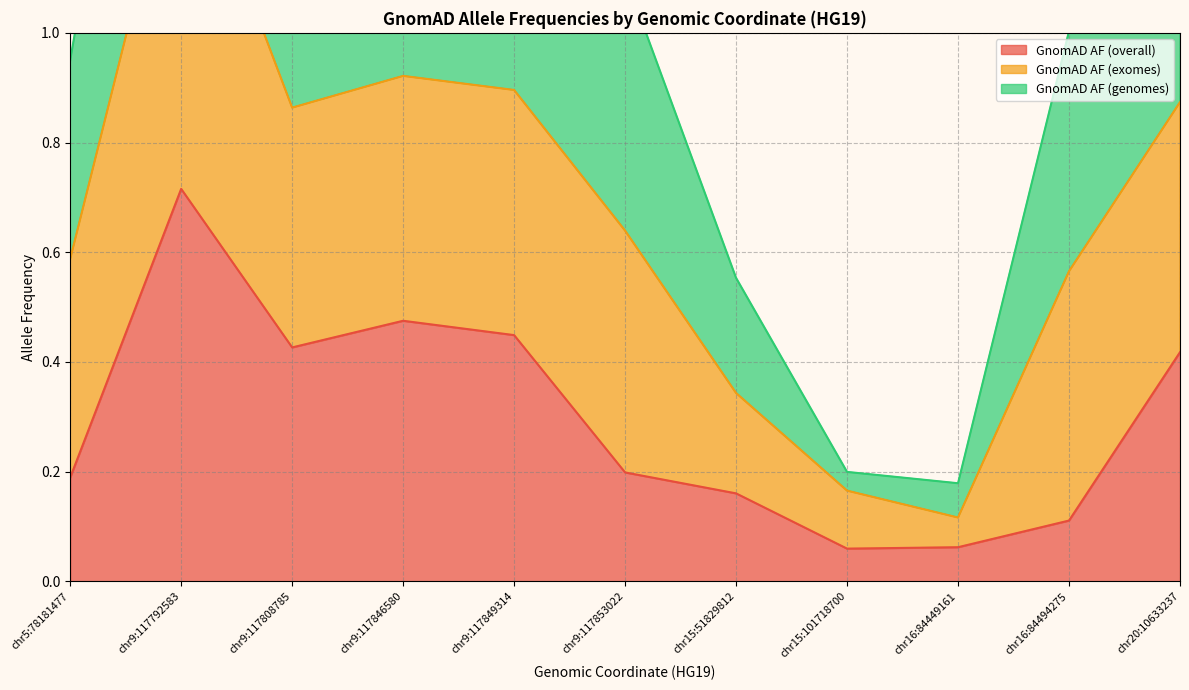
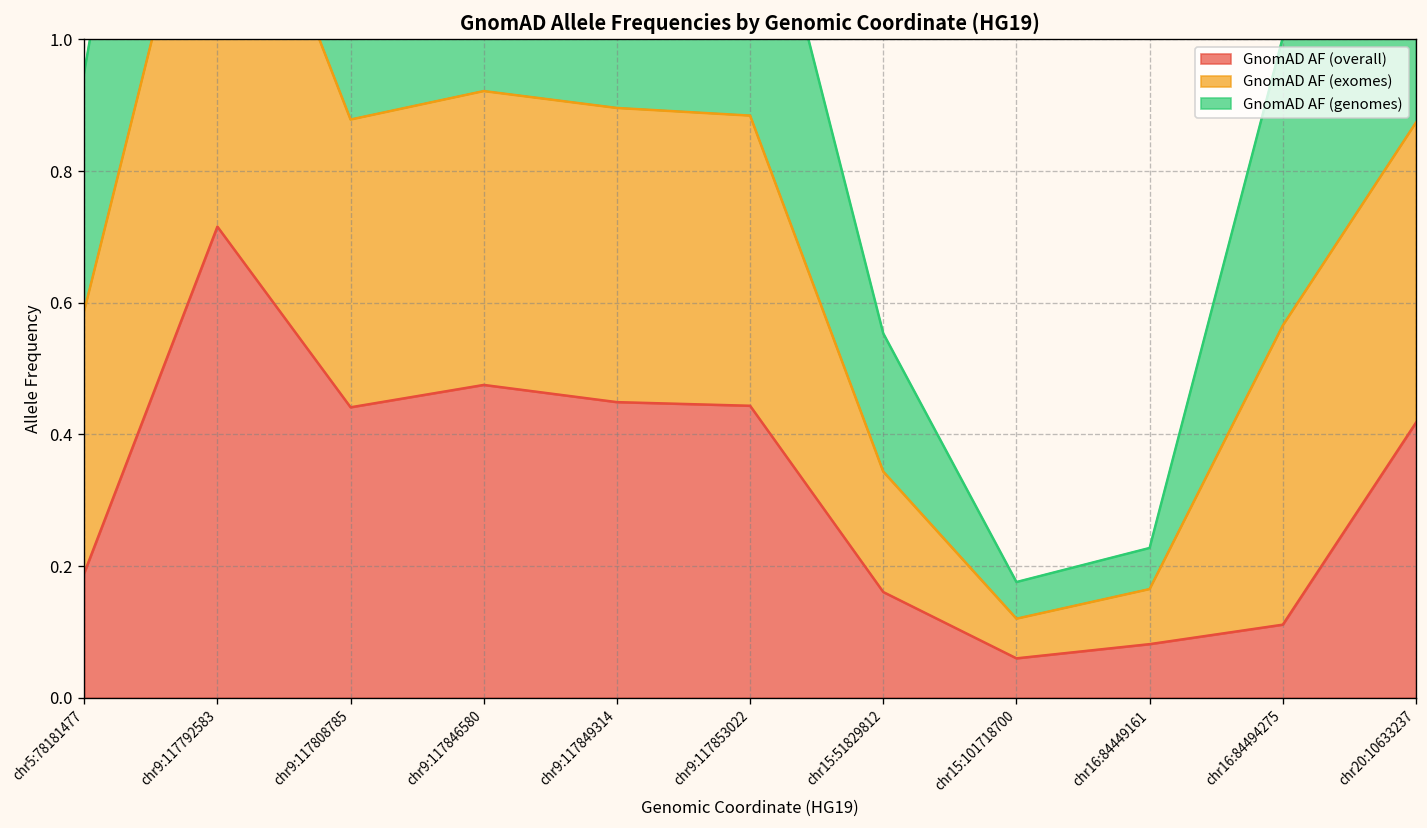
  {
    "GnomAD AF (overall)": {
      "chr5:78181477": 0.19,
      "chr9:117792583": 0.72,
-     "chr9:117808785": 0.43,
+     "chr9:117808785": 0.44,
      "chr9:117846580": 0.48,
      "chr9:117849314": 0.45,
-     "chr9:117853022": 0.20,
+     "chr9:117853022": 0.44,
      "chr15:51829812": 0.16,
      "chr15:101718700": 0.06,
-     "chr16:84449161": 0.06,
+     "chr16:84449161": 0.08,
      "chr16:84494275": 0.11,
      "chr20:10633237": 0.42
    },
    "GnomAD AF (exomes)": {
      "chr5:78181477": 0.40,
      "chr9:117808785": 0.44,
      "chr9:117846580": 0.45,
      "chr9:117849314": 0.45,
      "chr9:117853022": 0.44,
      "chr15:51829812": 0.18,
-     "chr15:101718700": 0.11,
-     "chr16:84449161": 0.05,
+     "chr15:101718700": 0.06,
+     "chr16:84449161": 0.08,
      "chr16:84494275": 0.45,
      "chr20:10633237": 0.46
    },
    "GnomAD AF (genomes)": {
      "chr5:78181477": 0.36,
      "chr15:51829812": 0.21,
-     "chr15:101718700": 0.03,
+     "chr15:101718700": 0.06,
      "chr16:84449161": 0.06,
      "chr16:84494275": 0.44
    }
  }
